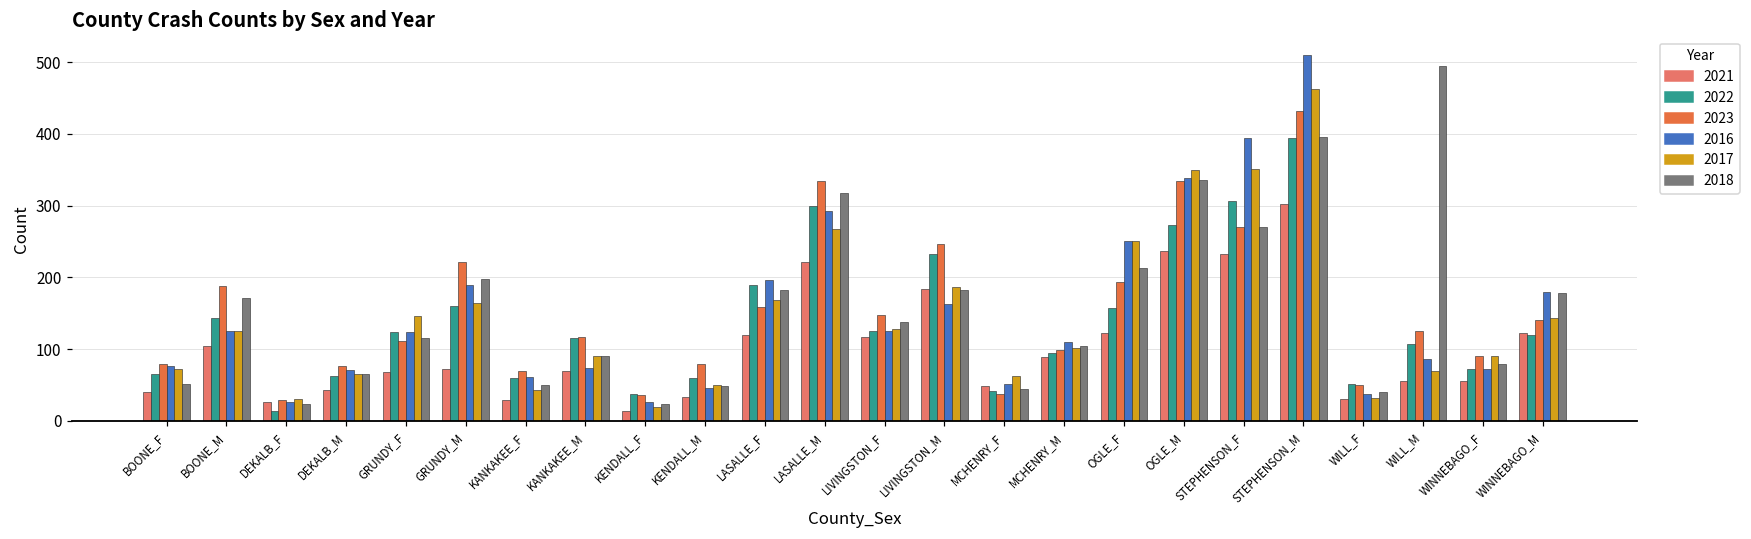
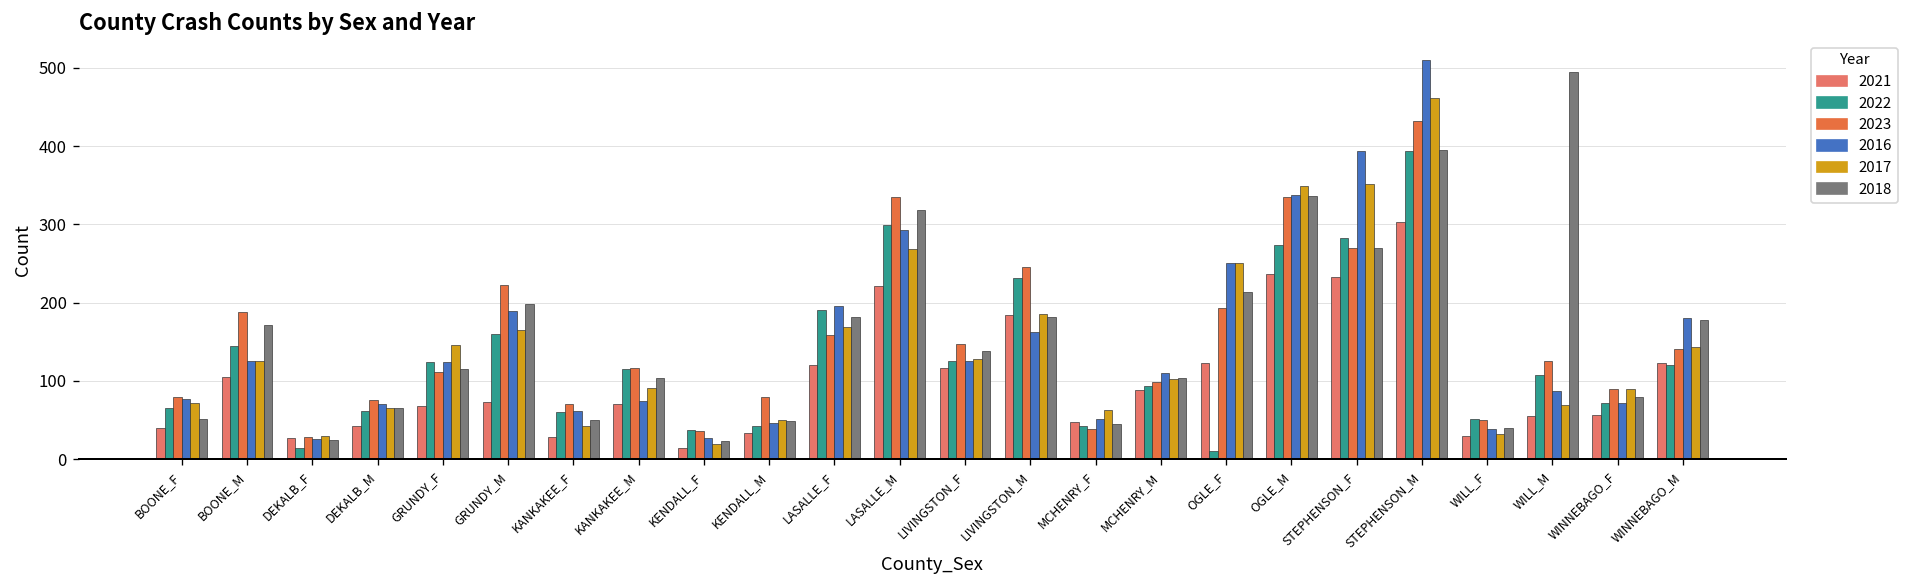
  {
    "2022": {
      "BOONE_F": 70,
      "BOONE_M": 140,
      "DEKALB_F": 10,
      "DEKALB_M": 60,
      "GRUNDY_F": 120,
      "GRUNDY_M": 160,
      "KANKAKEE_F": 60,
      "KANKAKEE_M": 120,
      "KENDALL_F": 40,
-     "KENDALL_M": 60,
+     "KENDALL_M": 40,
      "LASALLE_F": 190,
      "LASALLE_M": 300,
      "LIVINGSTON_F": 130,
      "LIVINGSTON_M": 230,
      "MCHENRY_F": 40,
      "MCHENRY_M": 90,
-     "OGLE_F": 160,
+     "OGLE_F": 10,
      "OGLE_M": 270,
-     "STEPHENSON_F": 310,
+     "STEPHENSON_F": 280,
      "STEPHENSON_M": 390,
      "WILL_F": 50,
      "WILL_M": 110,
      "WINNEBAGO_F": 70,
      "WINNEBAGO_M": 120
    },
    "2016": {
      "BOONE_F": 80,
      "BOONE_M": 130,
      "DEKALB_F": 30,
      "DEKALB_M": 70,
      "GRUNDY_F": 120,
      "GRUNDY_M": 190,
      "KANKAKEE_F": 60,
      "KANKAKEE_M": 70,
      "KENDALL_F": 30,
      "KENDALL_M": 50,
      "LASALLE_F": 200,
      "LASALLE_M": 290,
      "LIVINGSTON_F": 130,
      "LIVINGSTON_M": 160,
      "MCHENRY_F": 50,
      "MCHENRY_M": 110,
      "OGLE_F": 250,
      "OGLE_M": 340,
      "STEPHENSON_F": 390,
      "STEPHENSON_M": 510,
      "WILL_F": 40,
      "WILL_M": 90,
      "WINNEBAGO_F": 70,
      "WINNEBAGO_M": 180
    },
    "2017": {
      "BOONE_F": 70,
      "BOONE_M": 130,
      "DEKALB_F": 30,
      "DEKALB_M": 70,
      "GRUNDY_F": 150,
      "GRUNDY_M": 170,
      "KANKAKEE_F": 40,
      "KANKAKEE_M": 90,
      "KENDALL_F": 20,
      "KENDALL_M": 50,
      "LASALLE_F": 170,
      "LASALLE_M": 270,
      "LIVINGSTON_F": 130,
      "LIVINGSTON_M": 190,
      "MCHENRY_F": 60,
      "MCHENRY_M": 100,
      "OGLE_F": 250,
      "OGLE_M": 350,
      "STEPHENSON_F": 350,
      "STEPHENSON_M": 460,
      "WILL_F": 30,
      "WILL_M": 70,
      "WINNEBAGO_F": 90,
      "WINNEBAGO_M": 140
    },
    "2018": {
      "BOONE_F": 50,
      "BOONE_M": 170,
      "DEKALB_F": 20,
      "DEKALB_M": 70,
      "GRUNDY_F": 120,
      "GRUNDY_M": 200,
      "KANKAKEE_F": 50,
-     "KANKAKEE_M": 90,
+     "KANKAKEE_M": 100,
      "KENDALL_F": 20,
      "KENDALL_M": 50,
      "LASALLE_F": 180,
      "LASALLE_M": 320,
      "LIVINGSTON_F": 140,
      "LIVINGSTON_M": 180,
      "MCHENRY_F": 50,
      "MCHENRY_M": 100,
      "OGLE_F": 210,
      "OGLE_M": 340,
      "STEPHENSON_F": 270,
      "STEPHENSON_M": 400,
      "WILL_F": 40,
      "WILL_M": 500,
      "WINNEBAGO_F": 80,
      "WINNEBAGO_M": 180
    }
  }
